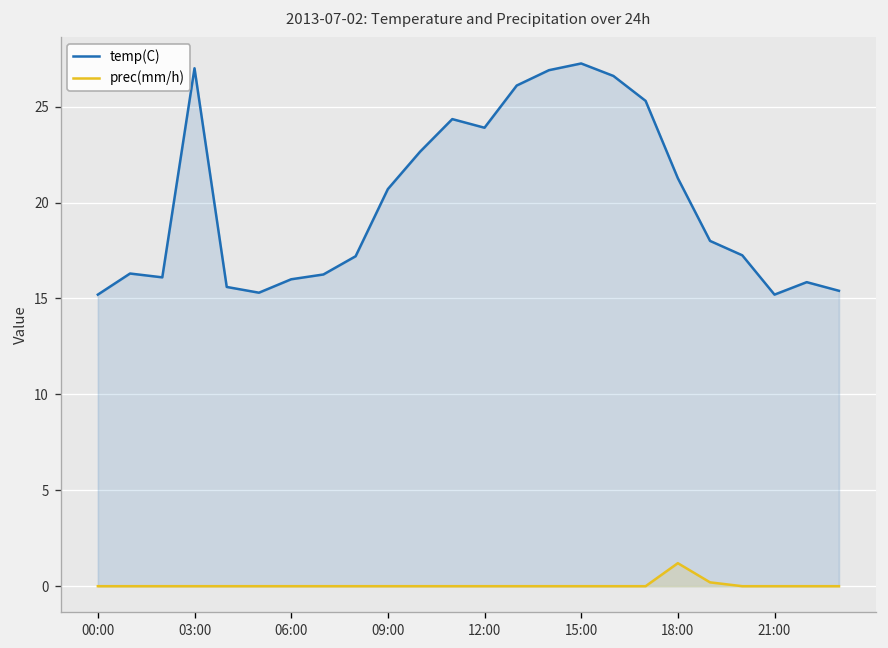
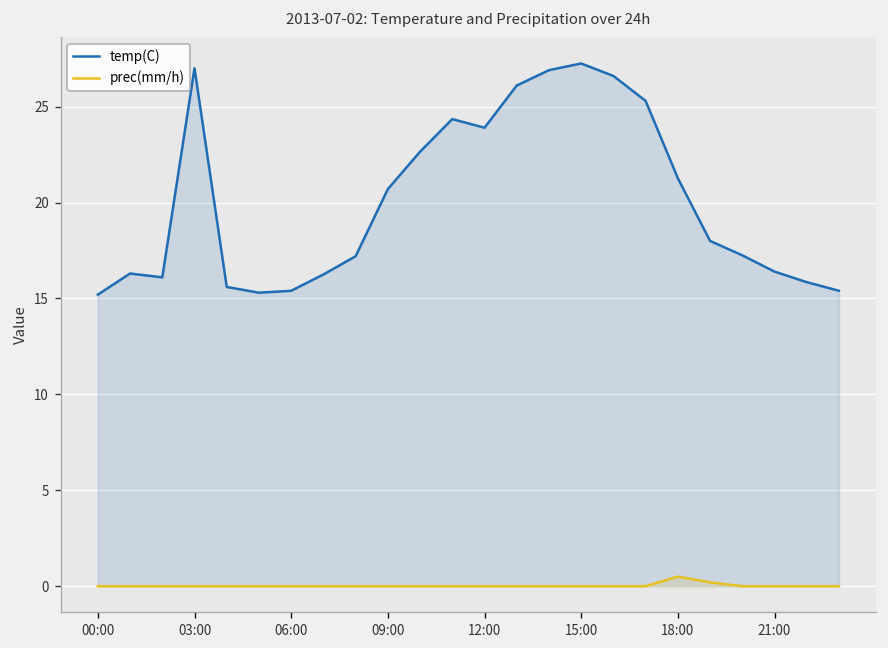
  {
    "temp(C)": {
      "00:00": 15.2,
      "03:00": 27.0,
-     "06:00": 16.0,
+     "06:00": 15.4,
      "09:00": 20.7,
      "12:00": 23.9,
      "15:00": 27.3,
      "18:00": 21.3,
-     "21:00": 15.2
+     "21:00": 16.4
    },
    "prec(mm/h)": {
      "00:00": 0.0,
      "03:00": 0.0,
      "06:00": 0.0,
      "09:00": 0.0,
      "12:00": 0.0,
      "15:00": 0.0,
-     "18:00": 1.2,
+     "18:00": 0.5,
      "21:00": 0.0
    }
  }
